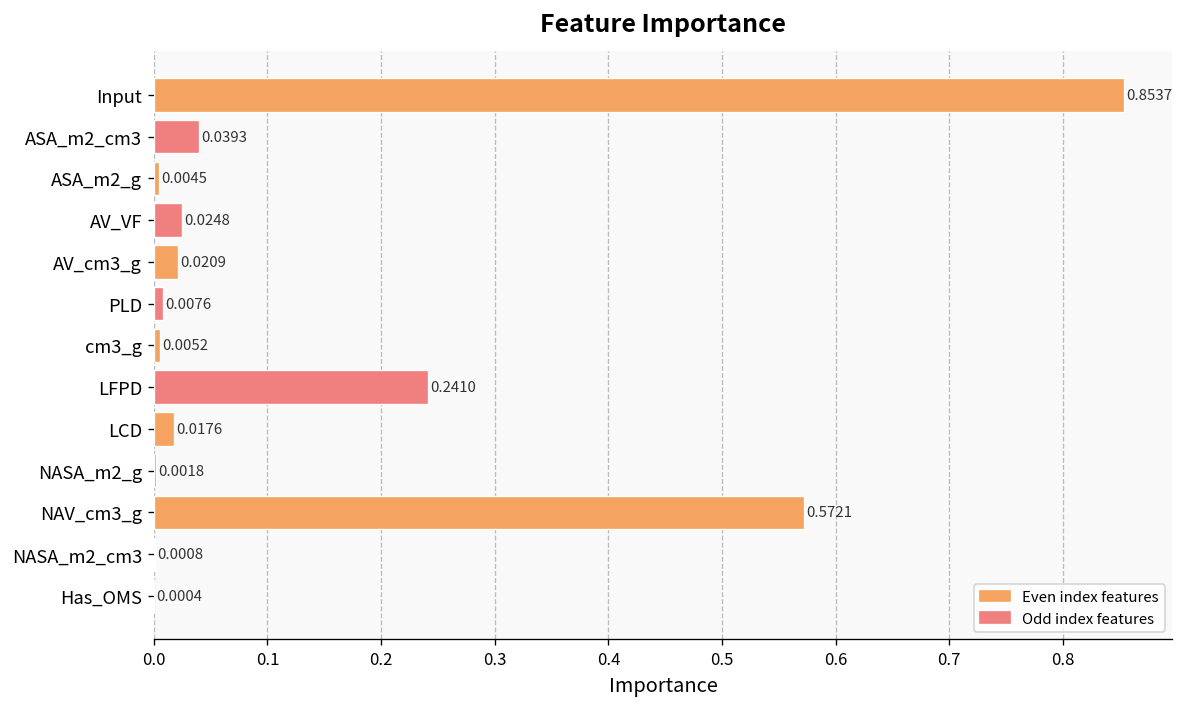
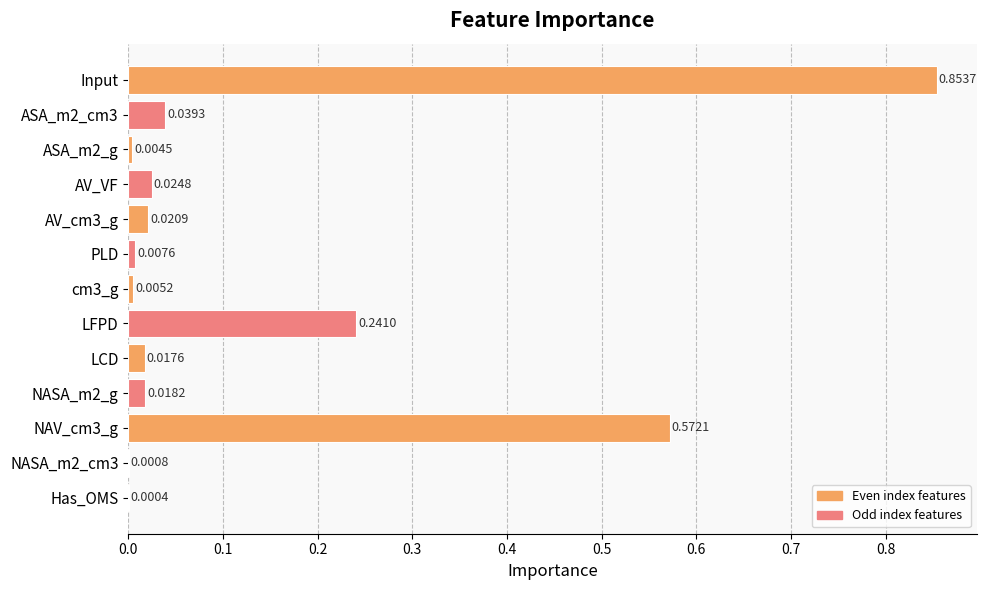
  {
    "Input": 0.8537,
    "ASA_m2_cm3": 0.0393,
    "ASA_m2_g": 0.0045,
    "AV_VF": 0.0248,
    "AV_cm3_g": 0.0209,
    "PLD": 0.0076,
    "cm3_g": 0.0052,
    "LFPD": 0.2410,
    "LCD": 0.0176,
-   "NASA_m2_g": 0.0018,
+   "NASA_m2_g": 0.0182,
    "NAV_cm3_g": 0.5721,
    "NASA_m2_cm3": 0.0008,
    "Has_OMS": 0.0004
  }
